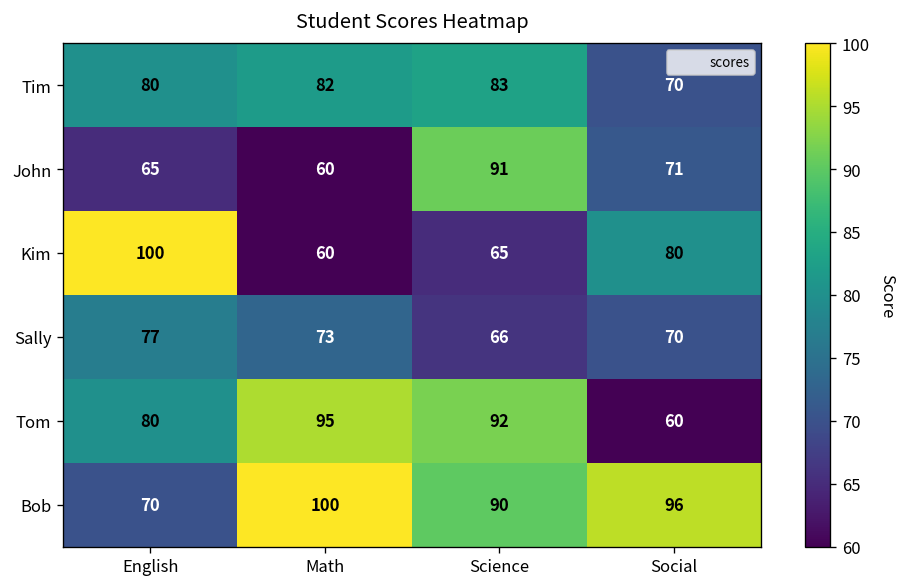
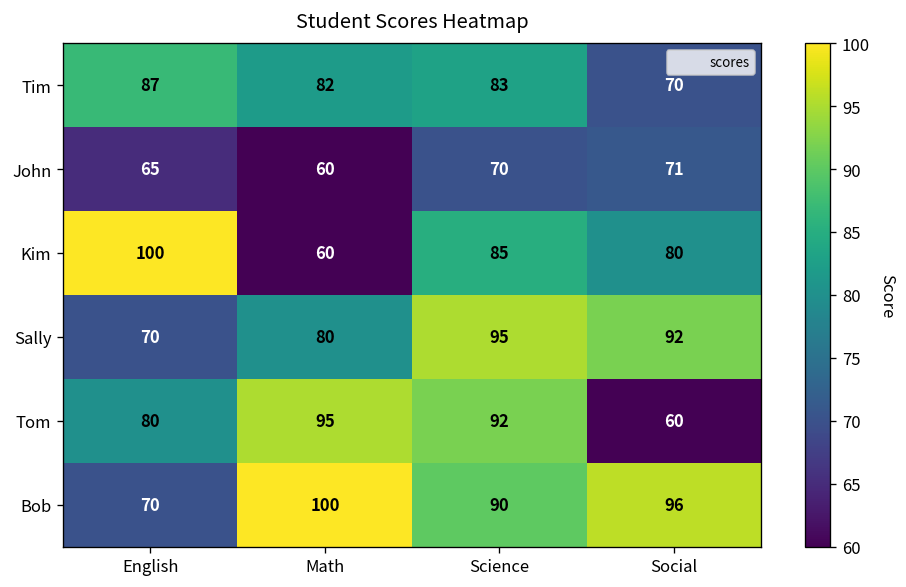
  {
    "Tim": {
-     "English": 80,
+     "English": 87,
      "Math": 82,
      "Science": 83,
      "Social": 70
    },
    "John": {
      "English": 65,
      "Math": 60,
-     "Science": 91,
+     "Science": 70,
      "Social": 71
    },
    "Kim": {
      "English": 100,
      "Math": 60,
-     "Science": 65,
+     "Science": 85,
      "Social": 80
    },
    "Sally": {
-     "English": 77,
-     "Math": 73,
-     "Science": 66,
-     "Social": 70
+     "English": 70,
+     "Math": 80,
+     "Science": 95,
+     "Social": 92
    },
    "Tom": {
      "English": 80,
      "Math": 95,
      "Science": 92,
      "Social": 60
    },
    "Bob": {
      "English": 70,
      "Math": 100,
      "Science": 90,
      "Social": 96
    }
  }
